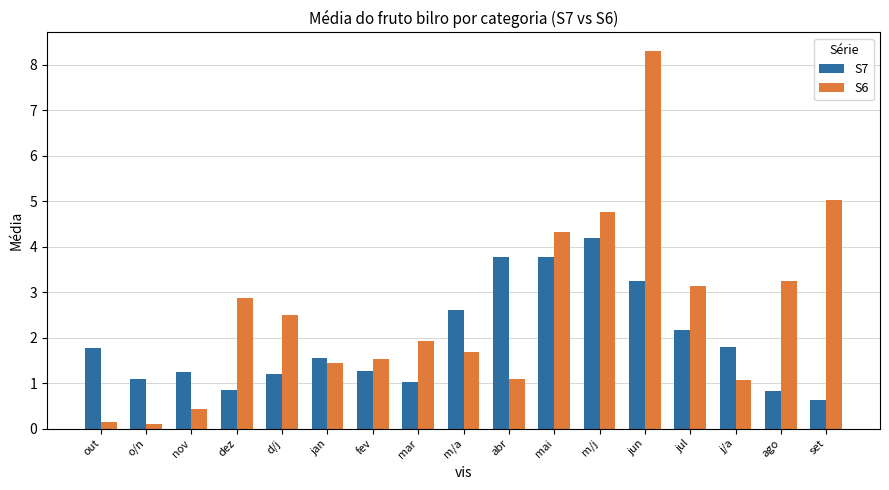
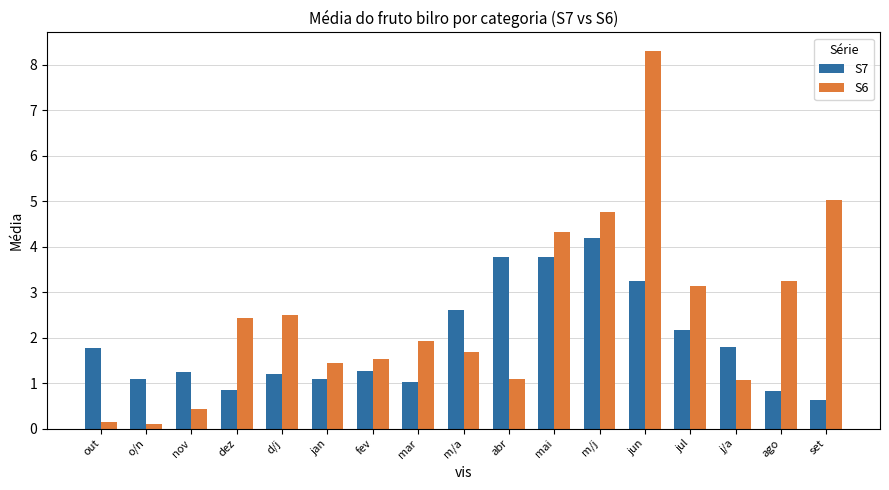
  {
    "S7": {
      "out": 1.8,
      "o/n": 1.1,
      "nov": 1.2,
      "dez": 0.9,
      "d/j": 1.2,
-     "jan": 1.5,
+     "jan": 1.1,
      "fev": 1.3,
      "mar": 1.0,
      "m/a": 2.6,
      "abr": 3.8,
      "mai": 3.8,
      "m/j": 4.2,
      "jun": 3.2,
      "jul": 2.2,
      "j/a": 1.8,
      "ago": 0.8,
      "set": 0.6
    },
    "S6": {
      "out": 0.2,
      "o/n": 0.1,
      "nov": 0.4,
-     "dez": 2.9,
+     "dez": 2.4,
      "d/j": 2.5,
      "jan": 1.4,
      "fev": 1.5,
      "mar": 1.9,
      "m/a": 1.7,
      "abr": 1.1,
      "mai": 4.3,
      "m/j": 4.8,
      "jun": 8.3,
      "jul": 3.1,
      "j/a": 1.1,
      "ago": 3.2,
      "set": 5.0
    }
  }
